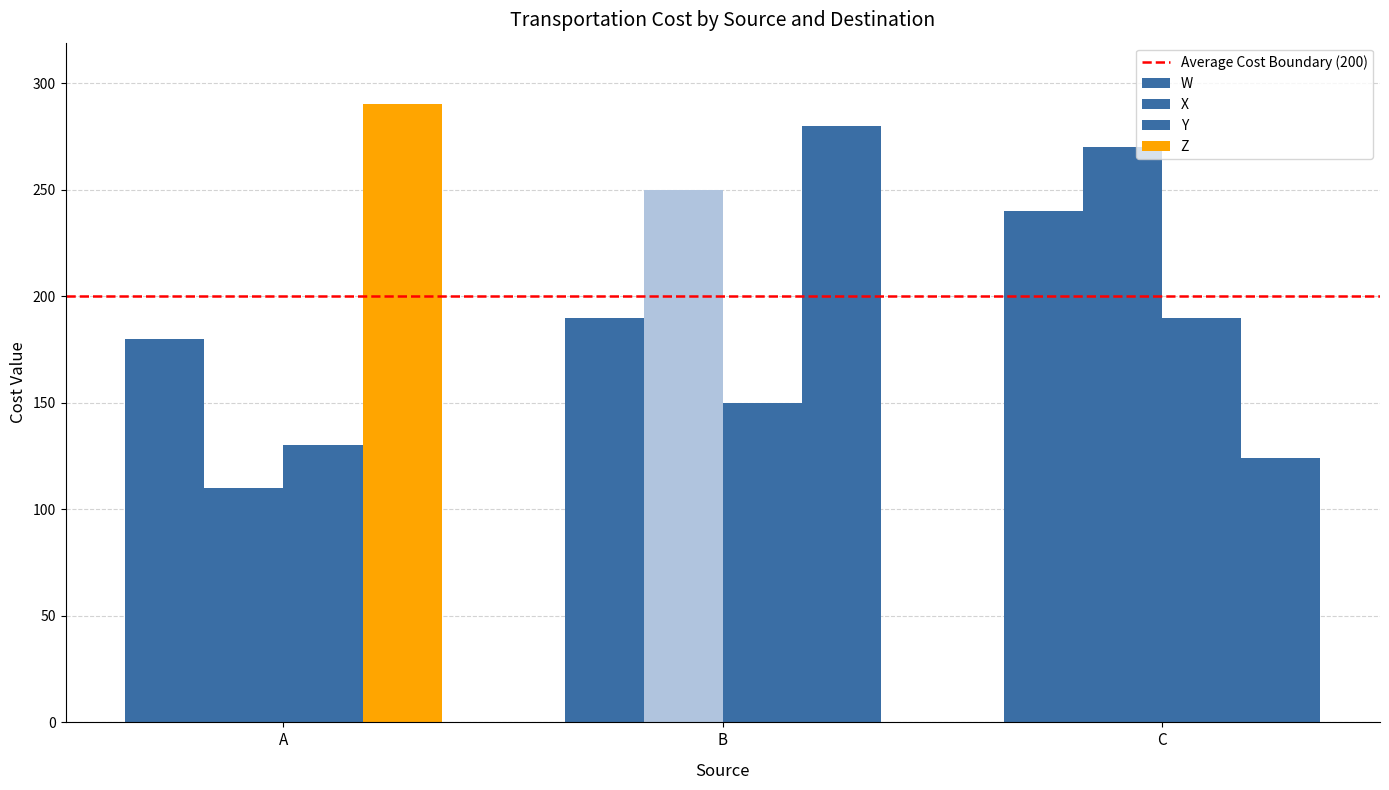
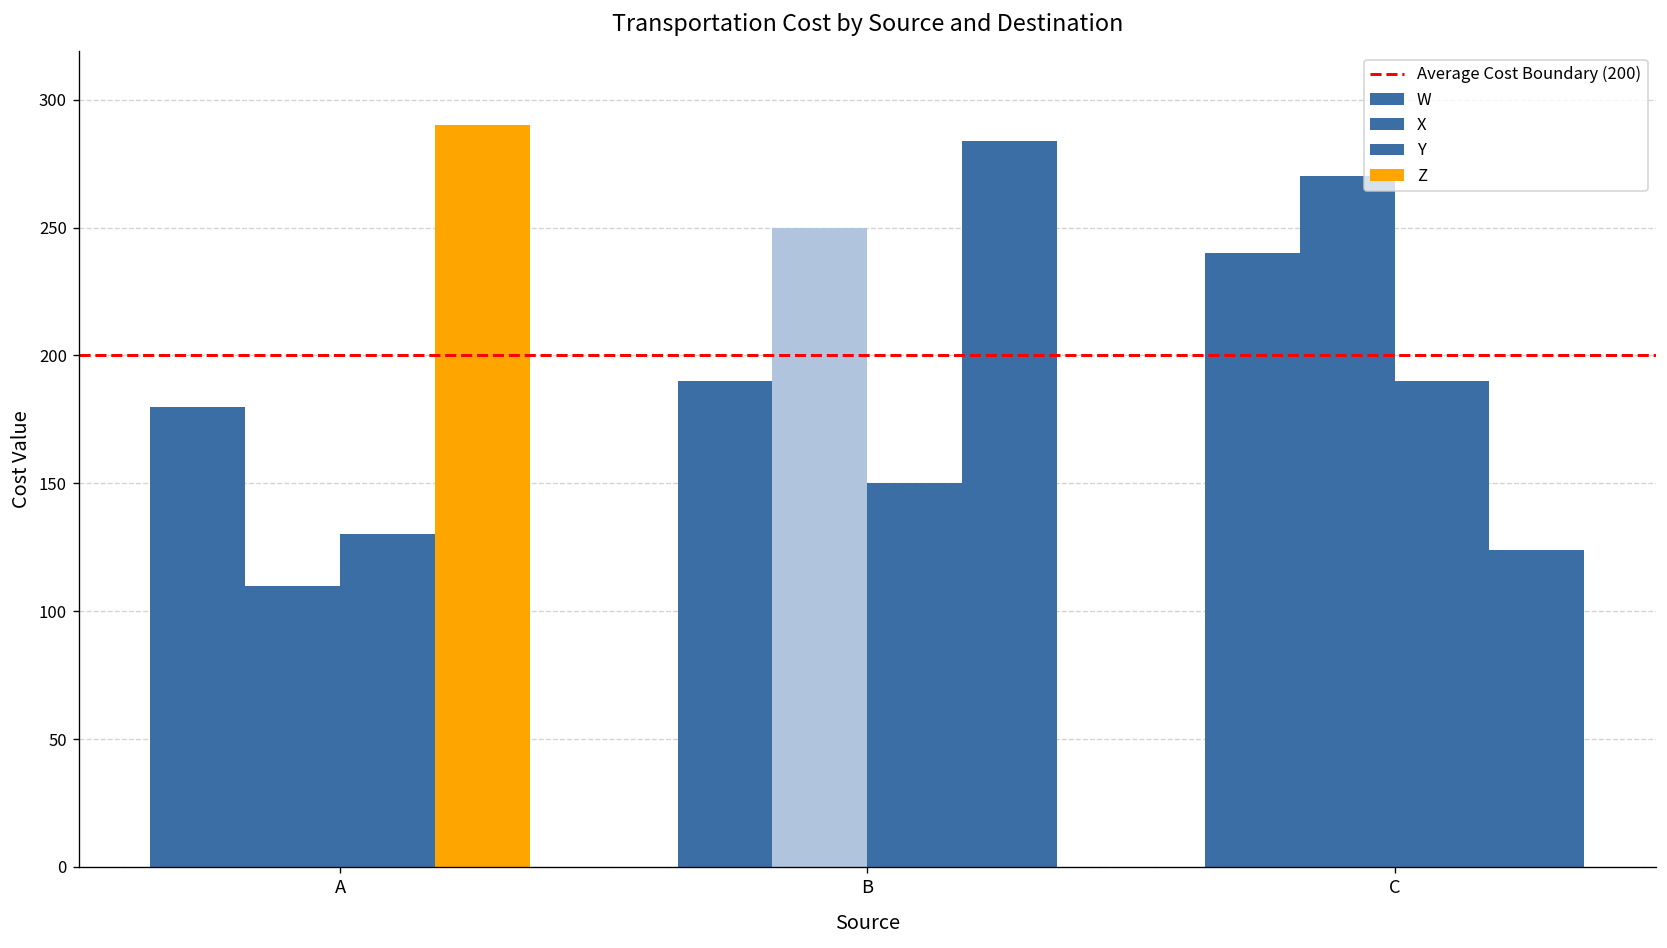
  {
    "Z": {
      "A": 290,
-     "B": 280,
+     "B": 284,
      "C": 124
    }
  }
